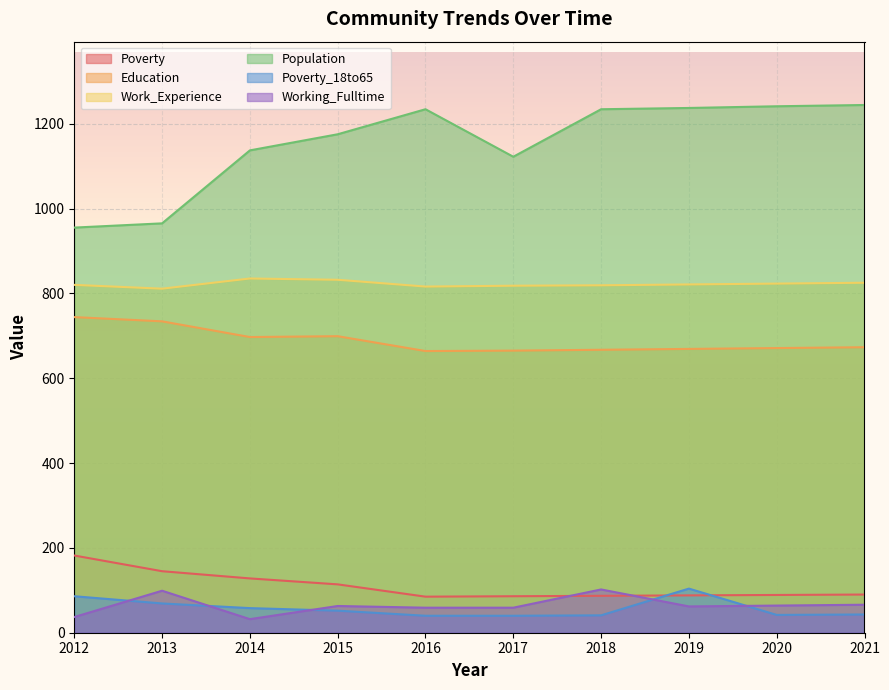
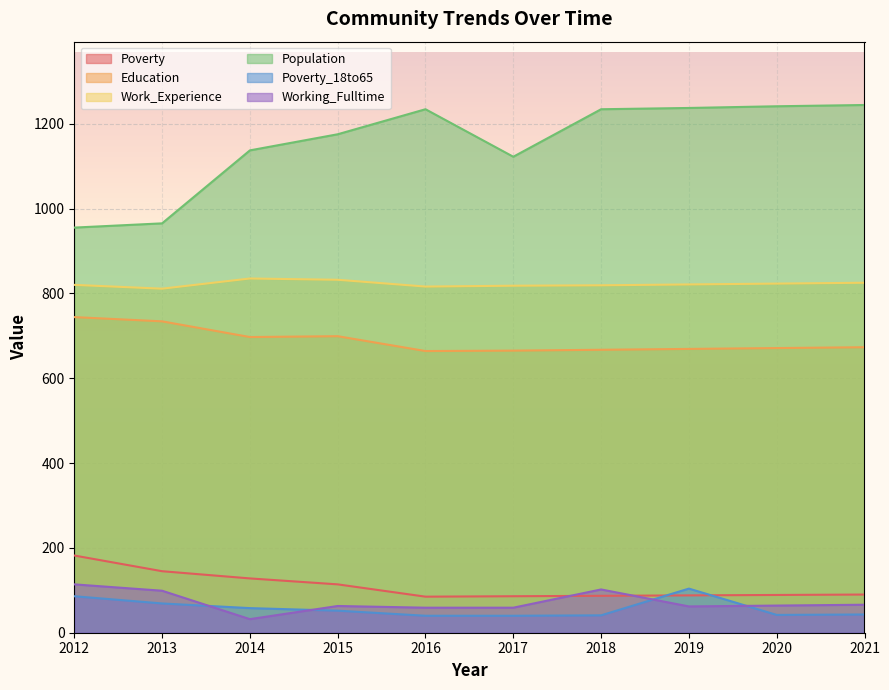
  {
    "Population": {
      "2012": 960,
      "2013": 970,
      "2014": 1140,
      "2015": 1180,
      "2016": 1230,
      "2017": 1120,
      "2018": 1230,
      "2019": 1240,
      "2020": 1240,
      "2021": 1240
    },
    "Poverty_18to65": {
      "2012": 90,
      "2013": 70,
      "2014": 60,
      "2015": 50,
      "2016": 40,
      "2017": 40,
      "2018": 40,
      "2019": 100,
      "2020": 40,
      "2021": 40
    },
    "Working_Fulltime": {
-     "2012": 40,
+     "2012": 110,
      "2013": 100,
      "2014": 30,
      "2015": 60,
      "2016": 60,
      "2017": 60,
      "2018": 100,
      "2019": 60,
      "2020": 60,
      "2021": 70
    }
  }
